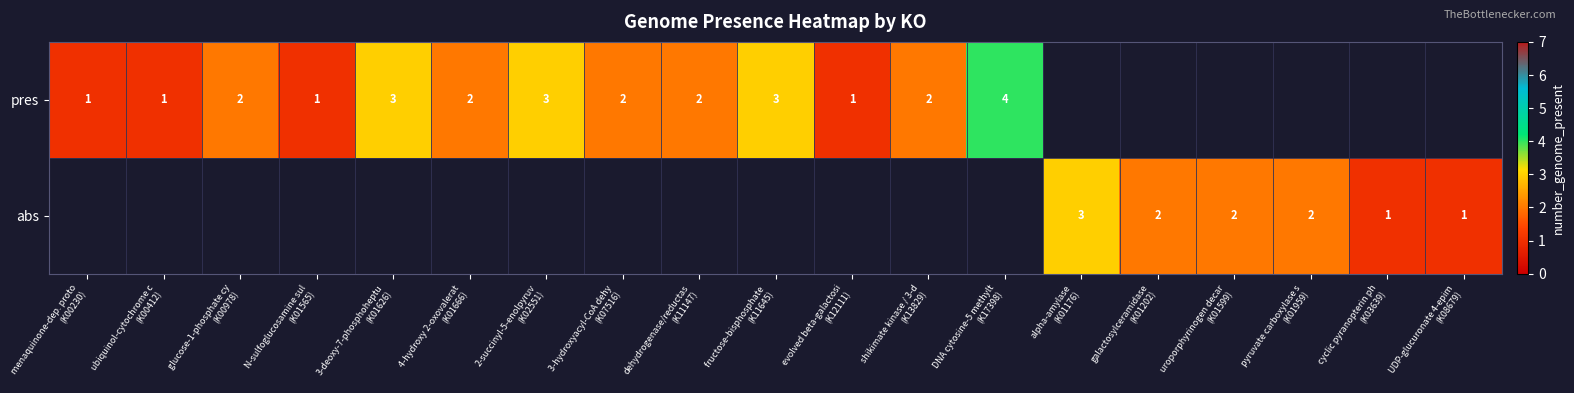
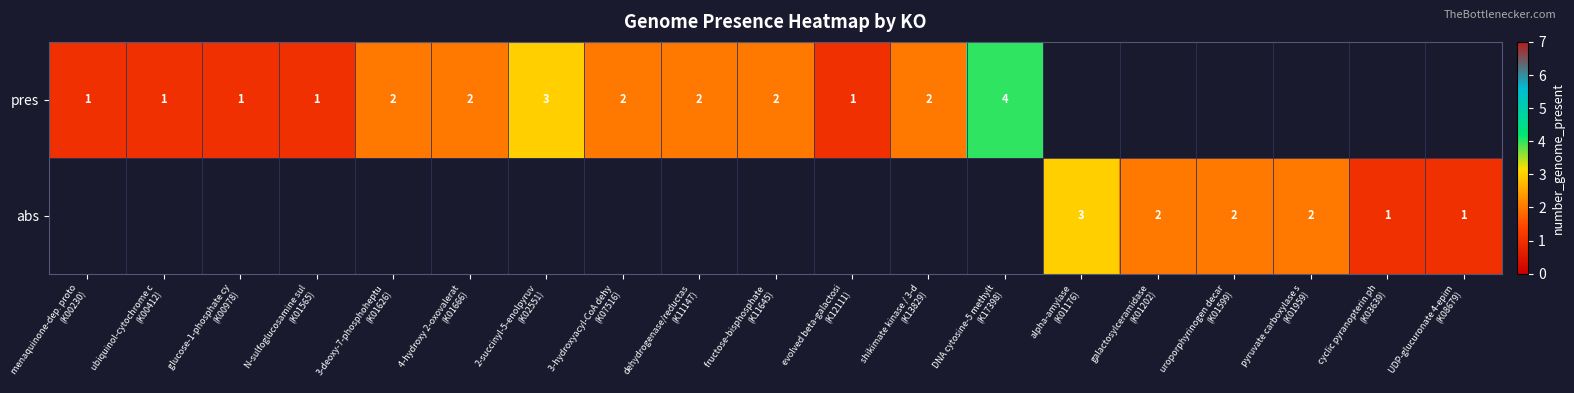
  {
    "pres": {
      "menaquinone-dep. proto (K00230)": 1,
      "ubiquinol-cytochrome c (K00412)": 1,
-     "glucose-1-phosphate cy (K00978)": 2,
+     "glucose-1-phosphate cy (K00978)": 1,
      "N-sulfoglucosamine sul (K01565)": 1,
-     "3-deoxy-7-phosphoheptu (K01626)": 3,
+     "3-deoxy-7-phosphoheptu (K01626)": 2,
      "4-hydroxy 2-oxovalerat (K01666)": 2,
      "2-succinyl-5-enolpyruv (K02551)": 3,
      "3-hydroxyacyl-CoA dehy (K07516)": 2,
      "dehydrogenase/reductas (K11147)": 2,
-     "fructose-bisphosphate (K11645)": 3,
+     "fructose-bisphosphate (K11645)": 2,
      "evolved beta-galactosi (K12111)": 1,
      "shikimate kinase / 3-d (K13829)": 2,
      "DNA cytosine-5 methylt (K17398)": 4
    },
    "abs": {
      "alpha-amylase (K01176)": 3,
      "galactosylceramidase (K01202)": 2,
      "uroporphyrinogen decar (K01599)": 2,
      "pyruvate carboxylase s (K01959)": 2,
      "cyclic pyranopterin ph (K03639)": 1,
      "UDP-glucuronate 4-epim (K08679)": 1
    }
  }
